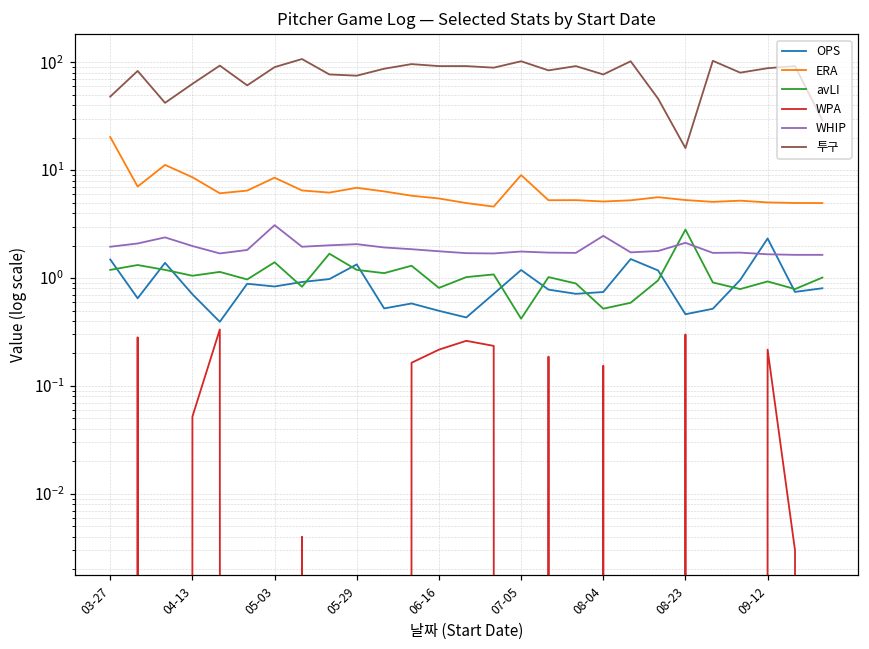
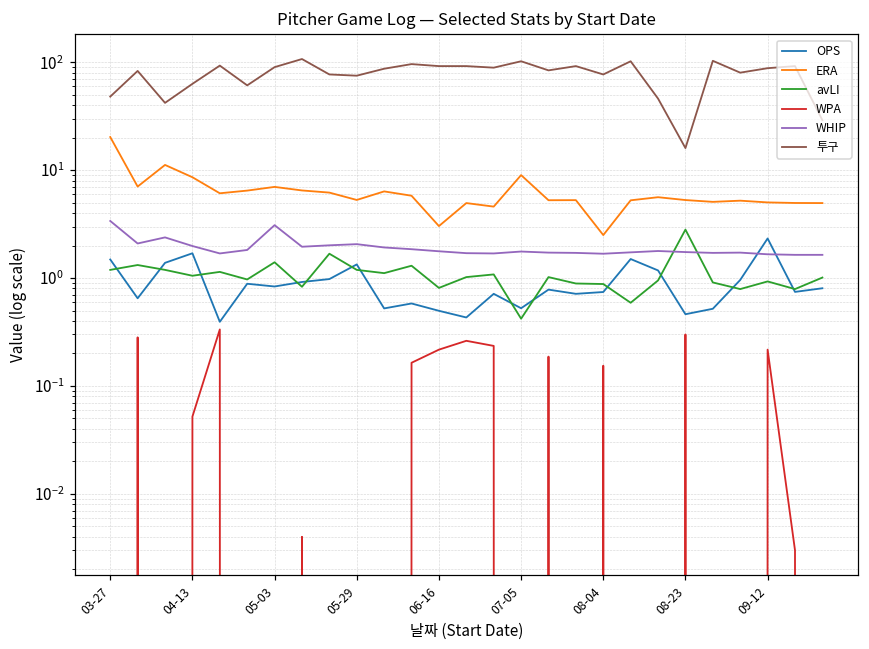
  {
    "OPS": {
      "03-27": 1.5,
-     "04-13": 0.7,
+     "04-13": 1.7,
      "05-03": 0.8,
      "05-29": 1.3,
      "06-16": 0.5,
-     "07-05": 1.2,
+     "07-05": 0.5,
      "08-04": 0.7,
      "08-23": 0.5,
      "09-12": 2.3
    },
    "ERA": {
      "03-27": 20,
      "04-13": 9,
-     "05-03": 9,
-     "05-29": 7,
-     "06-16": 5,
+     "05-03": 7,
+     "05-29": 5,
+     "06-16": 3.0,
      "07-05": 9,
-     "08-04": 5,
+     "08-04": 2.5,
      "08-23": 5,
      "09-12": 5
    },
    "avLI": {
      "03-27": 1.2,
      "04-13": 1.1,
      "05-03": 1.4,
      "05-29": 1.2,
      "06-16": 0.8,
      "07-05": 0.4,
-     "08-04": 0.5,
+     "08-04": 0.9,
      "08-23": 2.8,
      "09-12": 0.9
    },
    "WPA": {
      "04-13": 0.05,
      "06-16": 0.22,
      "08-04": 0.15,
      "08-23": 0.3,
      "09-12": 0.22
    },
    "WHIP": {
-     "03-27": 2.0,
+     "03-27": 3.4,
      "04-13": 2.0,
      "05-03": 3.1,
      "05-29": 2.1,
      "06-16": 1.8,
      "07-05": 1.8,
-     "08-04": 2.5,
-     "08-23": 2.1,
+     "08-04": 1.7,
+     "08-23": 1.7,
      "09-12": 1.7
    },
    "투구": {
      "03-27": 50,
      "04-13": 60,
      "05-03": 90,
      "05-29": 80,
      "06-16": 90,
      "07-05": 100,
      "08-04": 80,
      "08-23": 16,
      "09-12": 90
    }
  }
